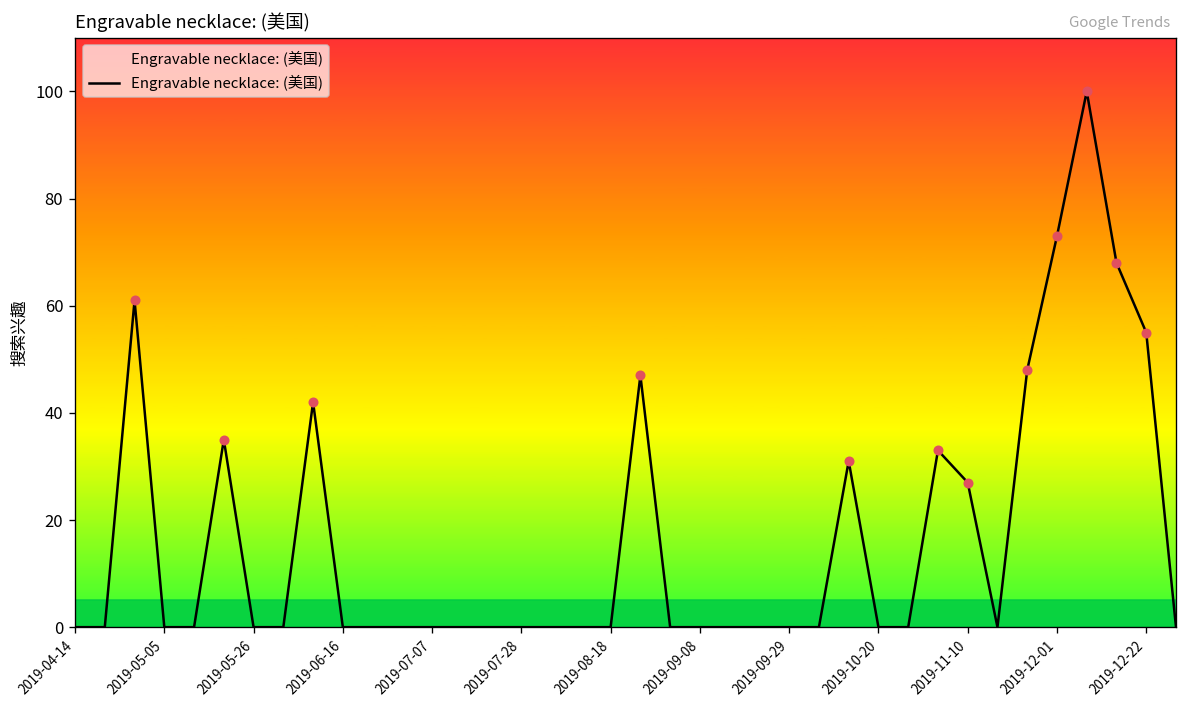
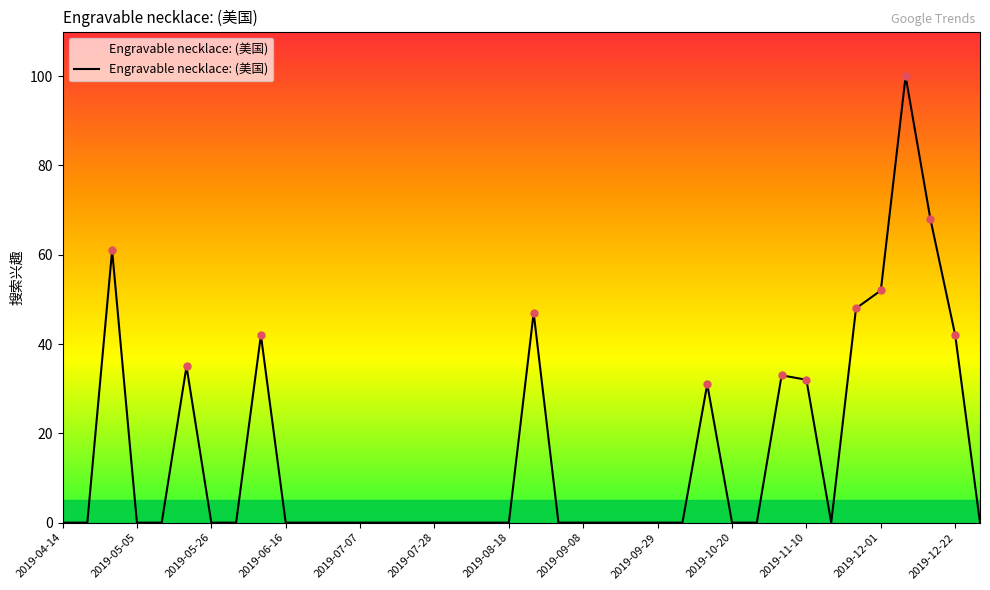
  {
    "Engravable necklace: (美国)": {
-     "2019-11-10": 27,
-     "2019-12-01": 73,
-     "2019-12-22": 55
+     "2019-11-10": 32,
+     "2019-12-01": 52,
+     "2019-12-22": 42
    }
  }
